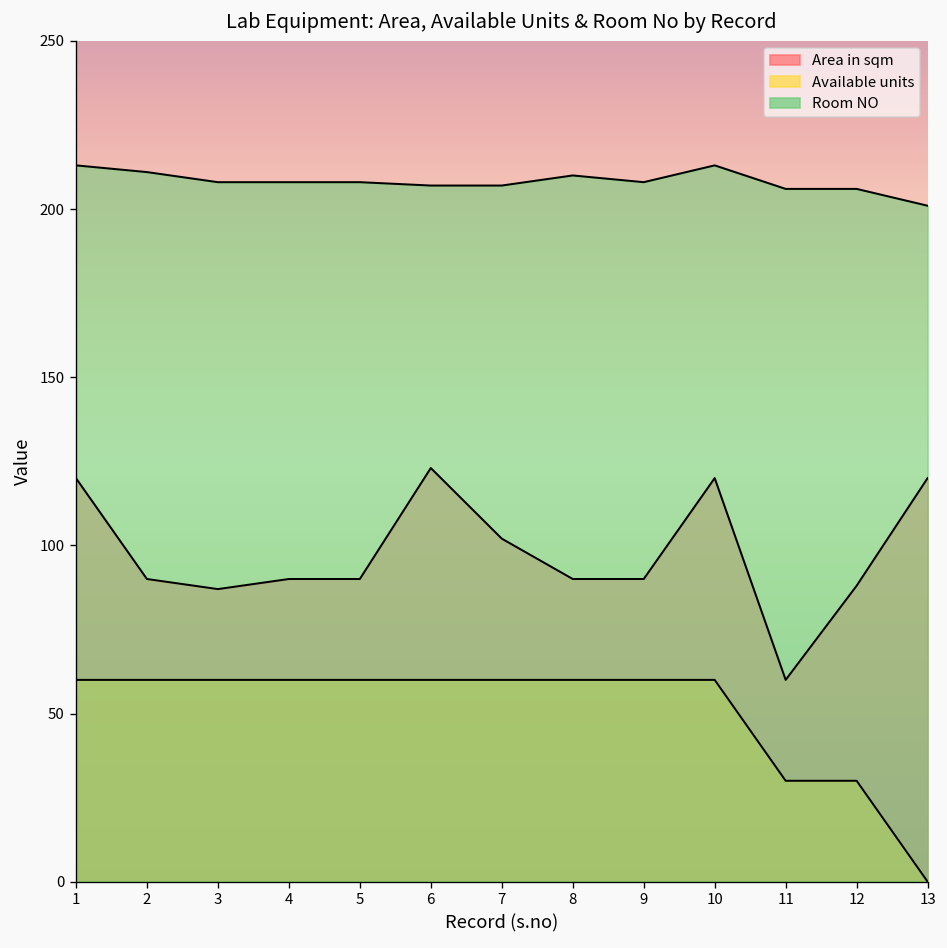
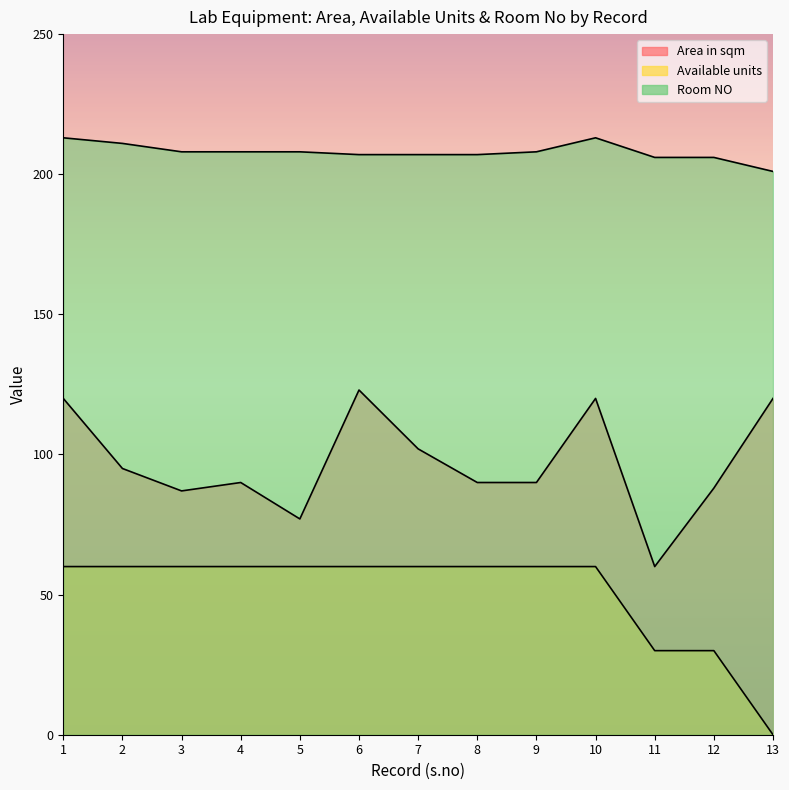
  {
    "Area in sqm": {
      "1": 120,
-     "2": 90,
+     "2": 95,
      "3": 87,
      "4": 90,
-     "5": 90,
+     "5": 77,
      "6": 123,
      "7": 102,
      "8": 90,
      "9": 90,
      "10": 120,
      "11": 60,
      "12": 88,
      "13": 120
    },
    "Available units": {
      "1": 60,
      "2": 60,
      "3": 60,
      "4": 60,
      "5": 60,
      "6": 60,
      "7": 60,
      "8": 60,
      "9": 60,
      "10": 60,
      "11": 30,
      "12": 30,
      "13": 0
    },
    "Room NO": {
      "1": 213,
      "2": 211,
      "3": 208,
      "4": 208,
      "5": 208,
      "6": 207,
      "7": 207,
-     "8": 210,
+     "8": 207,
      "9": 208,
      "10": 213,
      "11": 206,
      "12": 206,
      "13": 201
    }
  }
